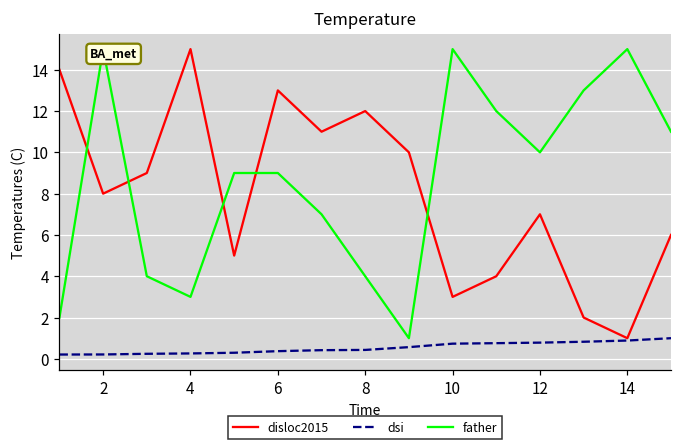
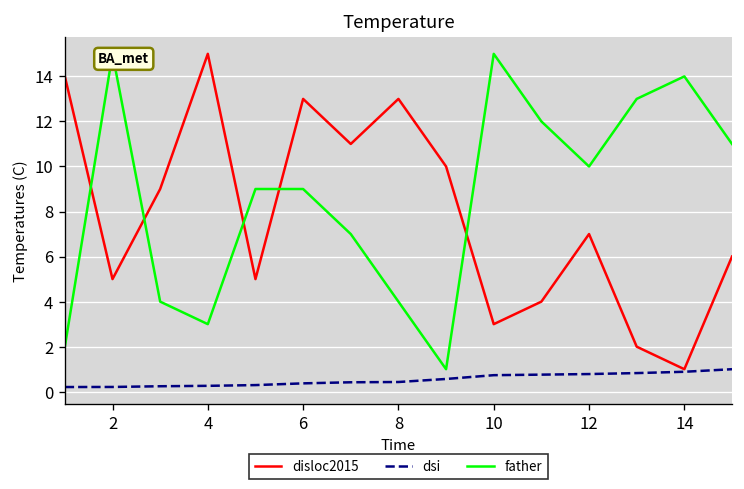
  {
    "disloc2015": {
-     "2": 8,
+     "2": 5,
      "4": 15,
      "6": 13,
-     "8": 12,
+     "8": 13,
      "10": 3,
      "12": 7
    },
    "dsi": {
      "2": 0.2,
      "4": 0.3,
      "6": 0.4,
      "8": 0.4,
      "10": 0.7,
      "12": 0.8
    },
    "father": {
      "4": 3,
      "6": 9,
      "8": 4,
      "10": 15,
      "12": 10,
-     "14": 15
+     "14": 14
    }
  }
